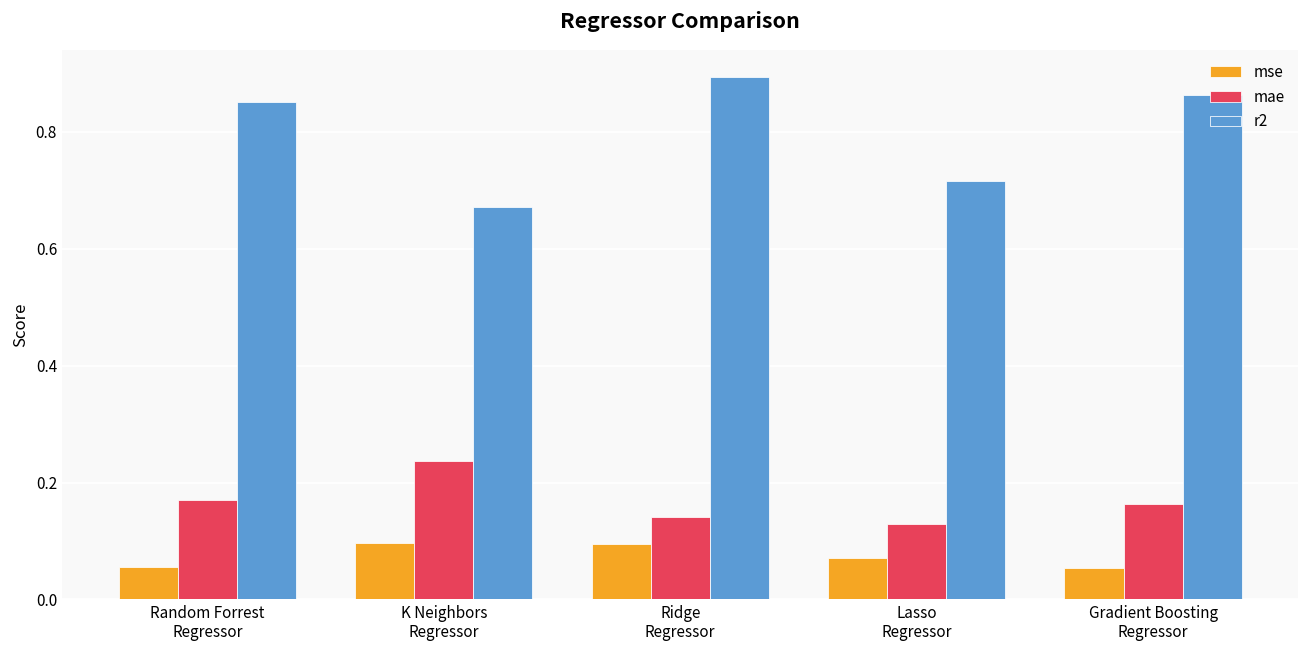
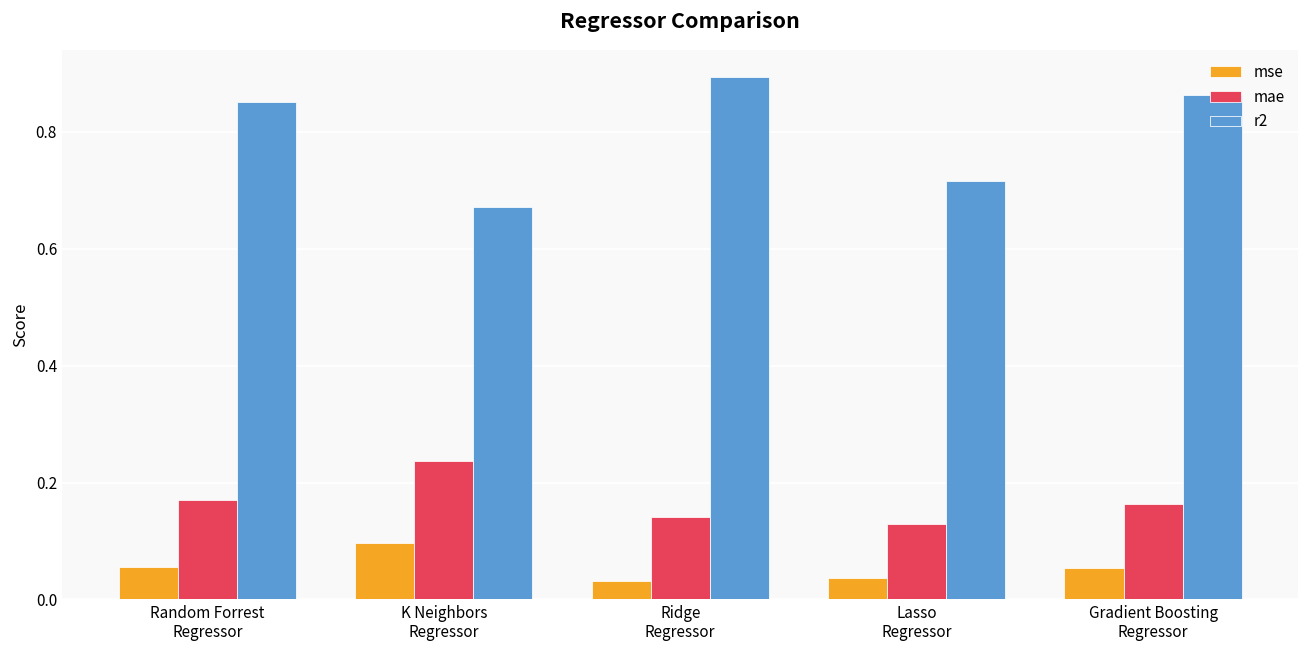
  {
    "mse": {
      "Random Forrest Regressor": 0.06,
      "K Neighbors Regressor": 0.10,
-     "Ridge Regressor": 0.09,
-     "Lasso Regressor": 0.07,
+     "Ridge Regressor": 0.03,
+     "Lasso Regressor": 0.04,
      "Gradient Boosting Regressor": 0.05
    },
    "mae": {
      "Random Forrest Regressor": 0.17,
      "K Neighbors Regressor": 0.24,
      "Ridge Regressor": 0.14,
      "Lasso Regressor": 0.13,
      "Gradient Boosting Regressor": 0.16
    },
    "r2": {
      "Random Forrest Regressor": 0.85,
      "K Neighbors Regressor": 0.67,
      "Ridge Regressor": 0.89,
      "Lasso Regressor": 0.72,
      "Gradient Boosting Regressor": 0.86
    }
  }
